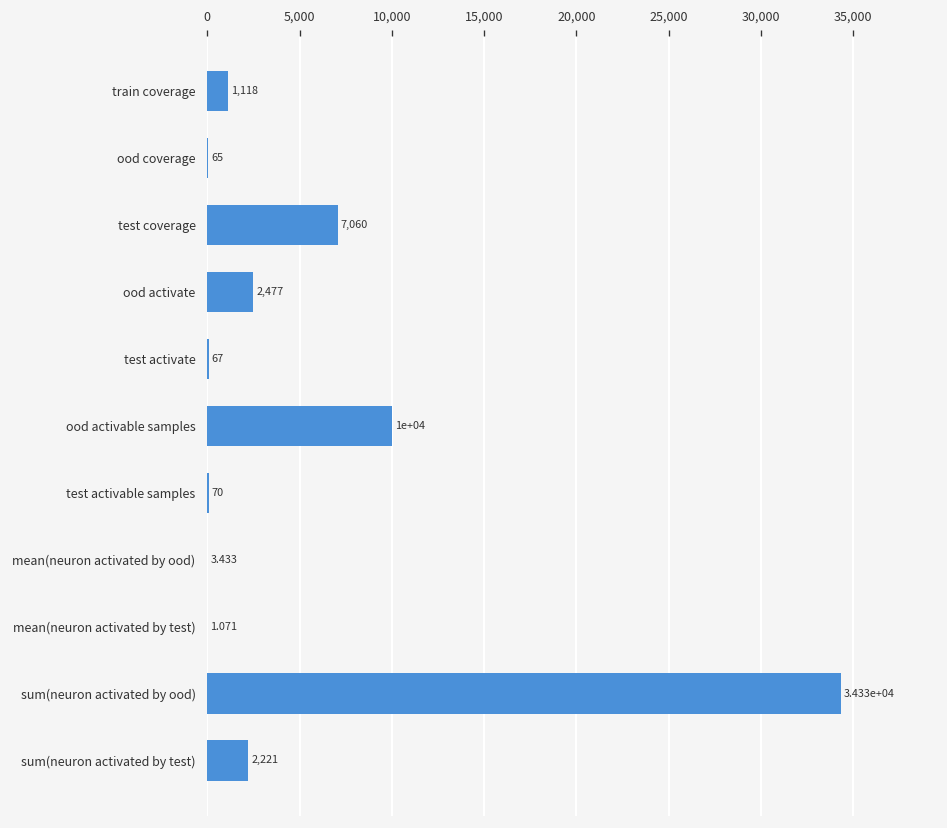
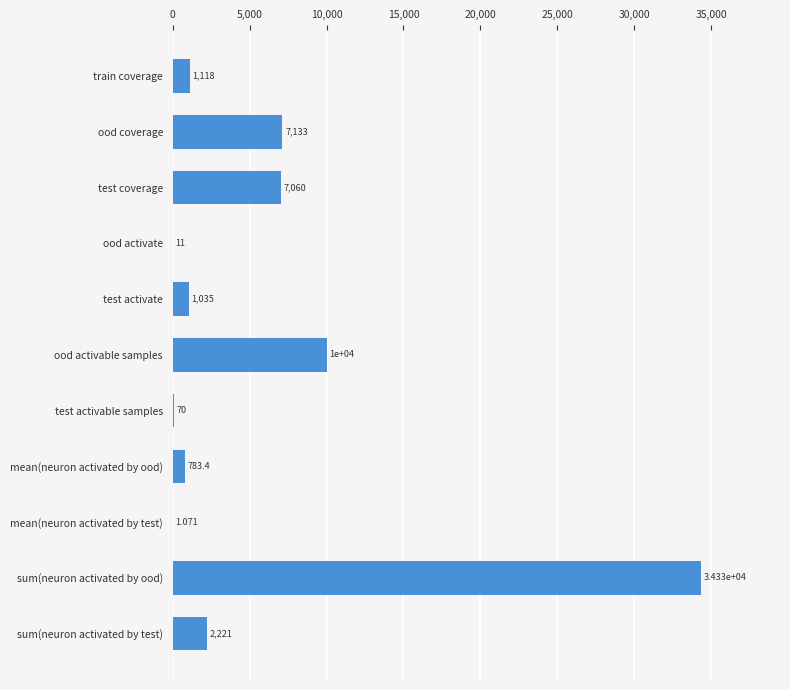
  {
    "train coverage": "1,118",
-   "ood coverage": "65",
+   "ood coverage": "7,133",
    "test coverage": "7,060",
-   "ood activate": "2,477",
-   "test activate": "67",
+   "ood activate": "11",
+   "test activate": "1,035",
    "ood activable samples": "1e+04",
    "test activable samples": "70",
-   "mean(neuron activated by ood)": "3.433",
+   "mean(neuron activated by ood)": "783.4",
    "mean(neuron activated by test)": "1.071",
    "sum(neuron activated by test)": "2,221"
  }
